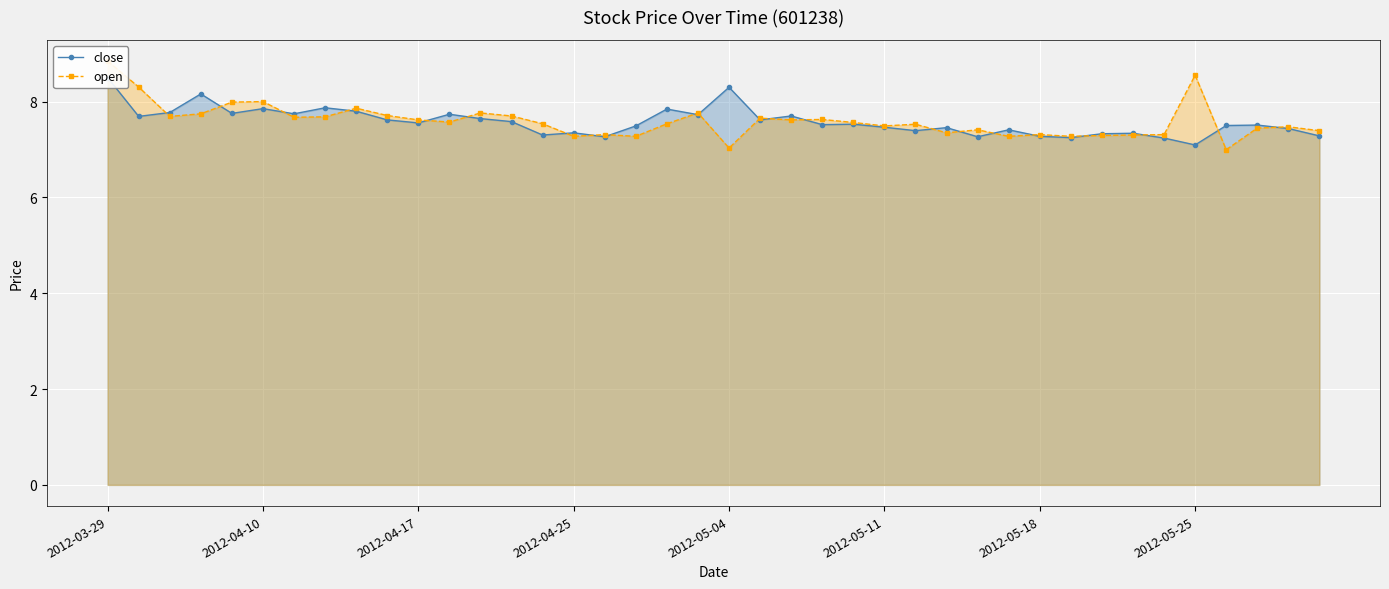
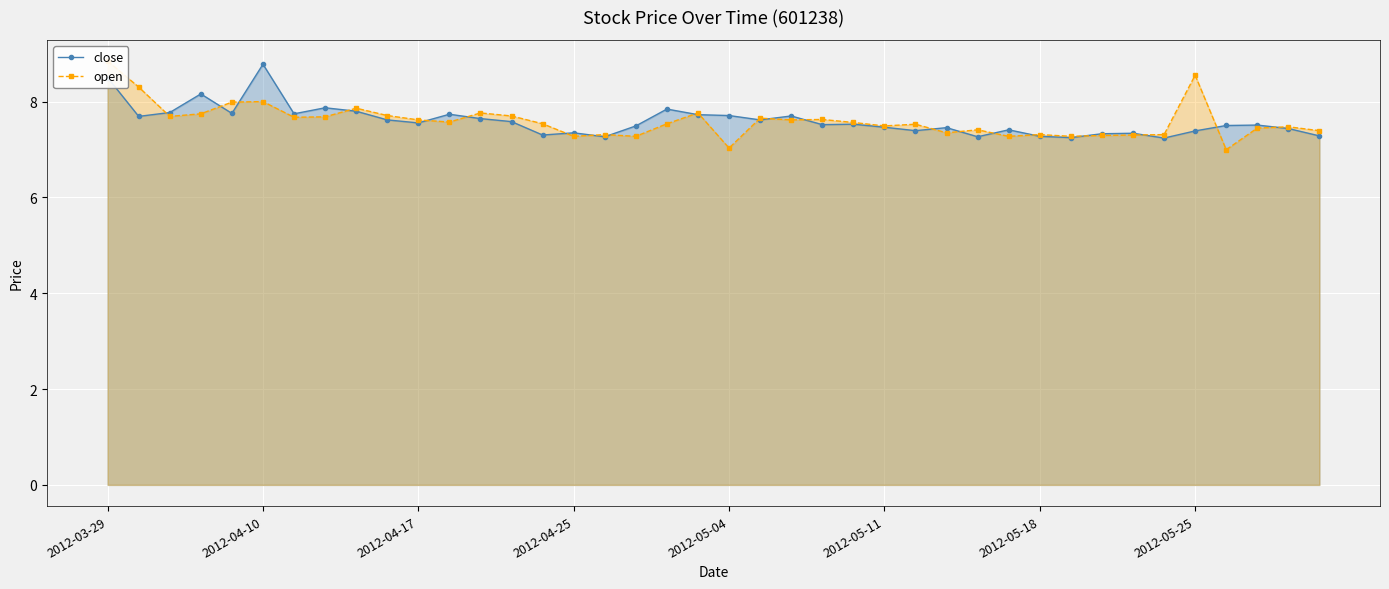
  {
    "close": {
-     "2012-04-10": 7.9,
+     "2012-04-10": 8.8,
      "2012-04-17": 7.6,
      "2012-04-25": 7.3,
-     "2012-05-04": 8.3,
-     "2012-05-25": 7.1
+     "2012-05-04": 7.7,
+     "2012-05-25": 7.4
    },
    "open": {
      "2012-04-10": 8.0,
      "2012-04-17": 7.6,
      "2012-04-25": 7.3,
      "2012-05-04": 7.0,
      "2012-05-25": 8.6
    }
  }
